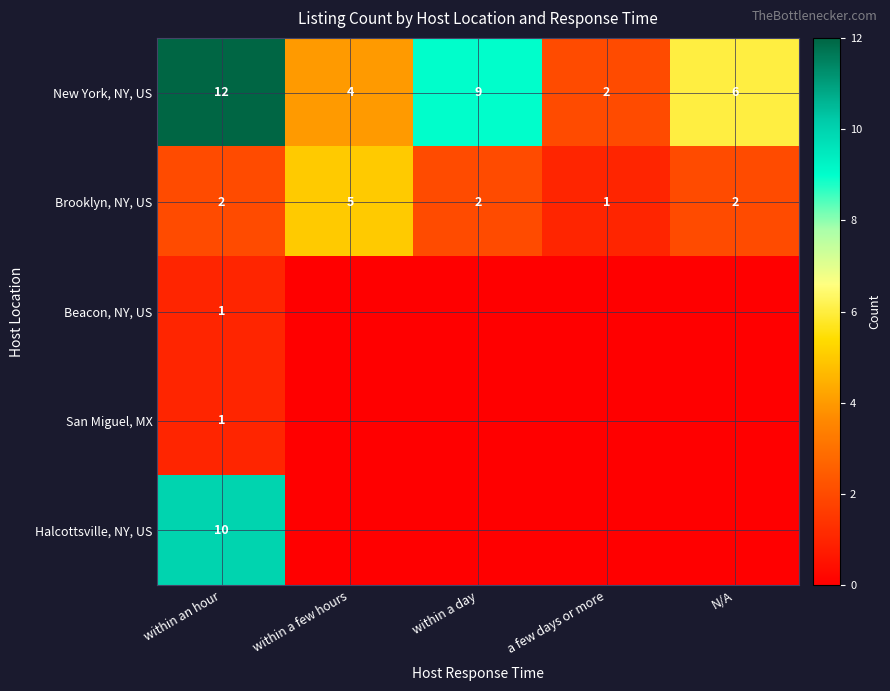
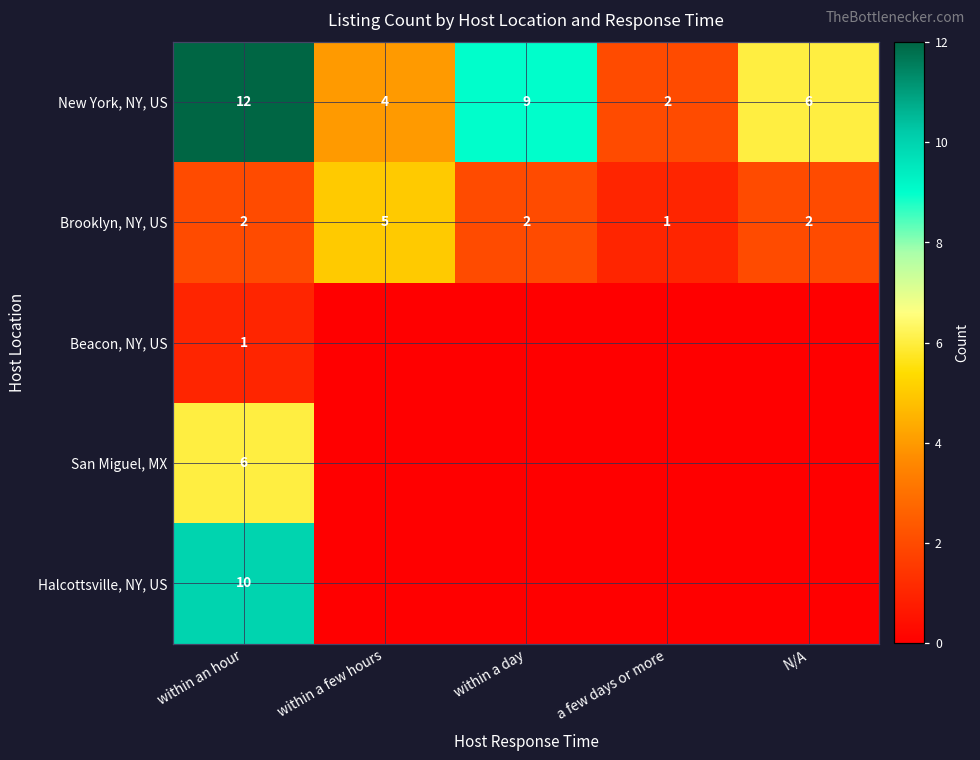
  {
    "New York, NY, US": {
      "within an hour": 12,
      "within a few hours": 4,
      "within a day": 9,
      "a few days or more": 2,
      "N/A": 6
    },
    "Brooklyn, NY, US": {
      "within an hour": 2,
      "within a few hours": 5,
      "within a day": 2,
      "a few days or more": 1,
      "N/A": 2
    },
    "Beacon, NY, US": {
      "within an hour": 1
    },
    "San Miguel, MX": {
-     "within an hour": 1
+     "within an hour": 6
    },
    "Halcottsville, NY, US": {
      "within an hour": 10
    }
  }
